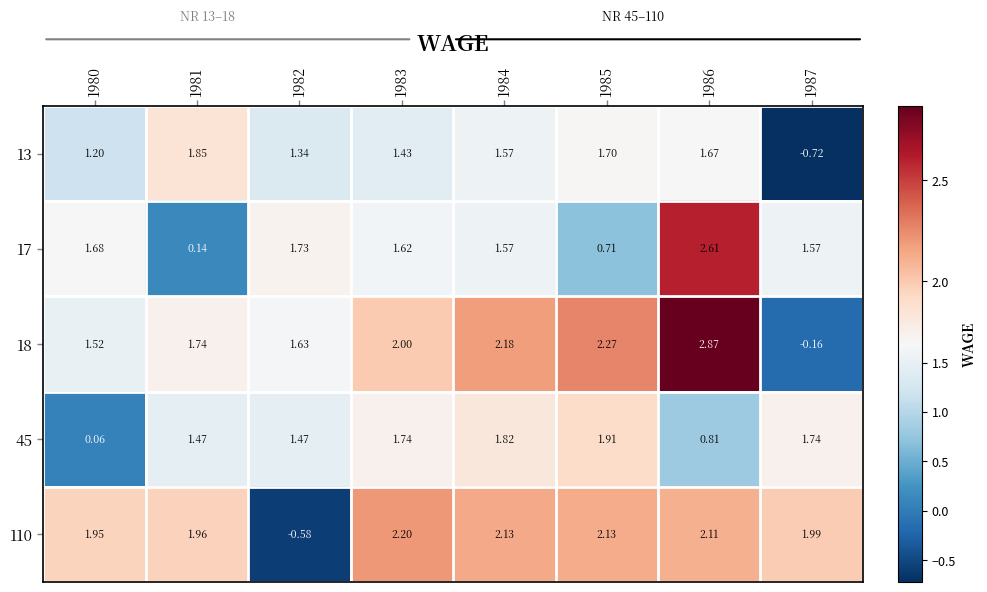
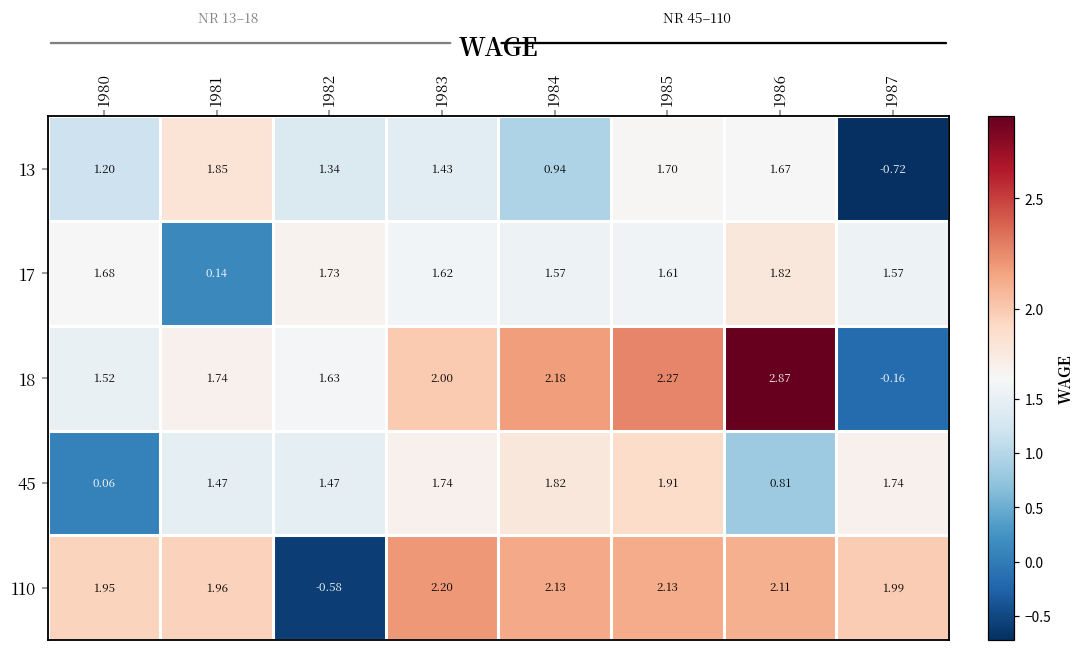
  {
    "13": {
      "1980": 1.20,
      "1981": 1.85,
      "1982": 1.34,
      "1983": 1.43,
-     "1984": 1.57,
+     "1984": 0.94,
      "1985": 1.70,
      "1986": 1.67,
      "1987": -0.72
    },
    "17": {
      "1980": 1.68,
      "1981": 0.14,
      "1982": 1.73,
      "1983": 1.62,
      "1984": 1.57,
-     "1985": 0.71,
-     "1986": 2.61,
+     "1985": 1.61,
+     "1986": 1.82,
      "1987": 1.57
    },
    "18": {
      "1980": 1.52,
      "1981": 1.74,
      "1982": 1.63,
      "1983": 2.00,
      "1984": 2.18,
      "1985": 2.27,
      "1986": 2.87,
      "1987": -0.16
    },
    "45": {
      "1980": 0.06,
      "1981": 1.47,
      "1982": 1.47,
      "1983": 1.74,
      "1984": 1.82,
      "1985": 1.91,
      "1986": 0.81,
      "1987": 1.74
    },
    "110": {
      "1980": 1.95,
      "1981": 1.96,
      "1982": -0.58,
      "1983": 2.20,
      "1984": 2.13,
      "1985": 2.13,
      "1986": 2.11,
      "1987": 1.99
    }
  }
